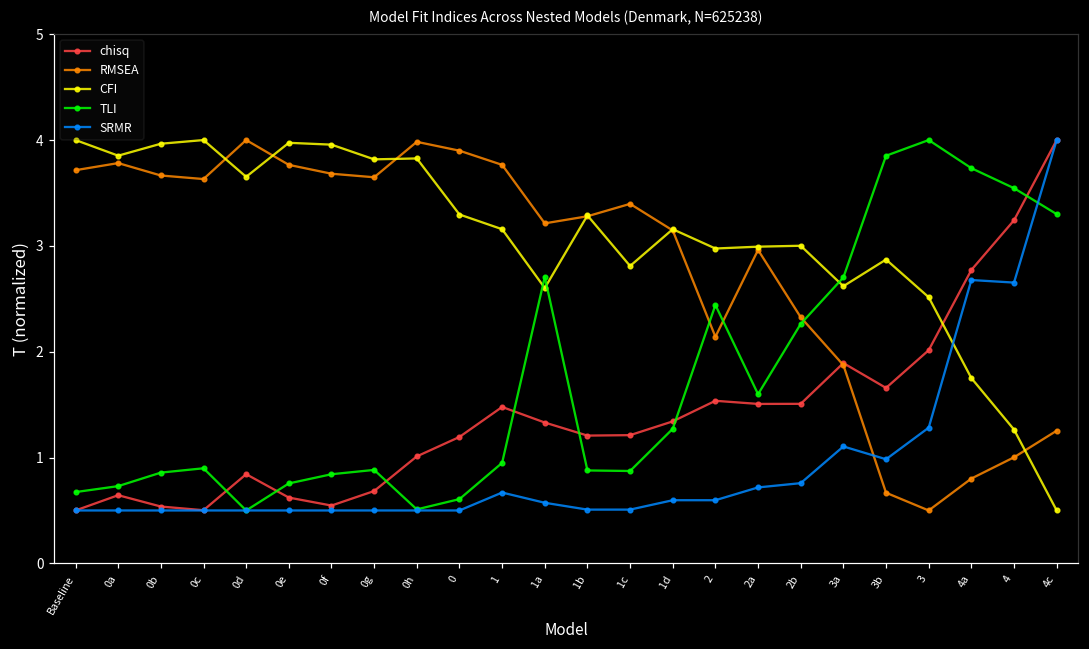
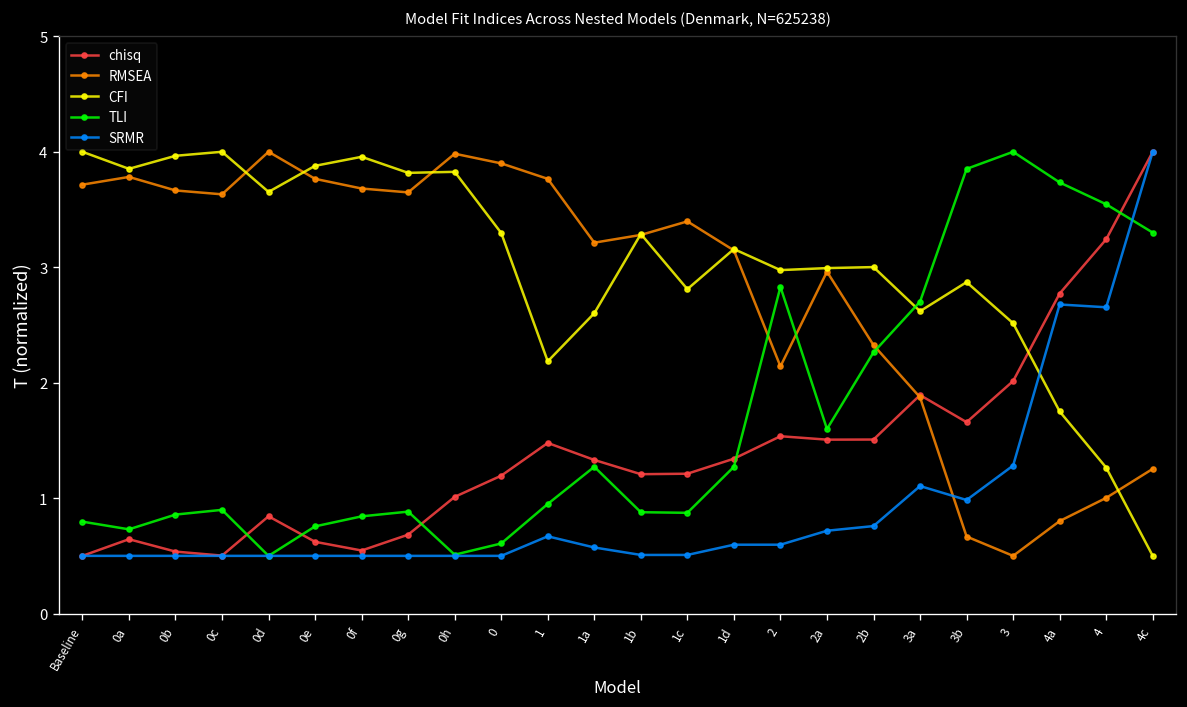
  {
    "chisq": {
      "0a": 0.6,
      "0b": 0.5,
      "0d": 0.8,
      "0e": 0.6,
      "0f": 0.5,
      "0g": 0.7,
      "0h": 1.0,
      "0": 1.2,
      "1": 1.5,
      "1a": 1.3,
      "1b": 1.2,
      "1c": 1.2,
      "1d": 1.3,
      "2": 1.5,
      "2a": 1.5,
      "2b": 1.5,
      "3b": 1.7,
      "3": 2.0,
      "4a": 2.8,
      "4": 3.2
    },
    "RMSEA": {
      "Baseline": 3.7,
      "0a": 3.8,
      "0b": 3.7,
      "0c": 3.6,
      "0d": 4.0,
      "0e": 3.8,
      "0f": 3.7,
      "0g": 3.6,
      "0h": 4.0,
      "0": 3.9,
      "1": 3.8,
      "1a": 3.2,
      "1c": 3.4,
      "2": 2.1,
      "2a": 3.0,
      "2b": 2.3,
      "3b": 0.7,
      "3": 0.5,
      "4a": 0.8,
      "4": 1.0,
      "4c": 1.3
    },
    "CFI": {
      "Baseline": 4.0,
      "0a": 3.9,
      "0b": 4.0,
      "0c": 4.0,
      "0d": 3.7,
-     "0e": 4.0,
+     "0e": 3.9,
      "0f": 4.0,
      "0g": 3.8,
      "0h": 3.8,
      "0": 3.3,
-     "1": 3.2,
+     "1": 2.2,
      "1a": 2.6,
      "1c": 2.8,
      "2": 3.0,
      "2a": 3.0,
      "2b": 3.0,
      "3a": 2.6,
      "3b": 2.9,
      "3": 2.5,
      "4a": 1.8,
      "4": 1.3,
      "4c": 0.5
    },
    "TLI": {
-     "Baseline": 0.7,
+     "Baseline": 0.8,
      "0a": 0.7,
      "0b": 0.9,
      "0c": 0.9,
      "0e": 0.8,
      "0f": 0.8,
      "0g": 0.9,
      "0": 0.6,
      "1": 0.9,
-     "1a": 2.7,
+     "1a": 1.3,
      "1b": 0.9,
      "1c": 0.9,
      "1d": 1.3,
-     "2": 2.4,
+     "2": 2.8,
      "2a": 1.6,
      "2b": 2.3,
      "3a": 2.7,
      "3b": 3.9,
      "3": 4.0,
      "4a": 3.7,
      "4": 3.5,
      "4c": 3.3
    },
    "SRMR": {
      "0a": 0.5,
      "0b": 0.5,
      "0e": 0.5,
      "0f": 0.5,
      "0g": 0.5,
      "0": 0.5,
      "1": 0.7,
      "1a": 0.6,
      "1b": 0.5,
      "1c": 0.5,
      "1d": 0.6,
      "2": 0.6,
      "2a": 0.7,
      "2b": 0.8,
      "3a": 1.1,
      "3b": 1.0,
      "3": 1.3,
      "4a": 2.7,
      "4": 2.7
    }
  }
